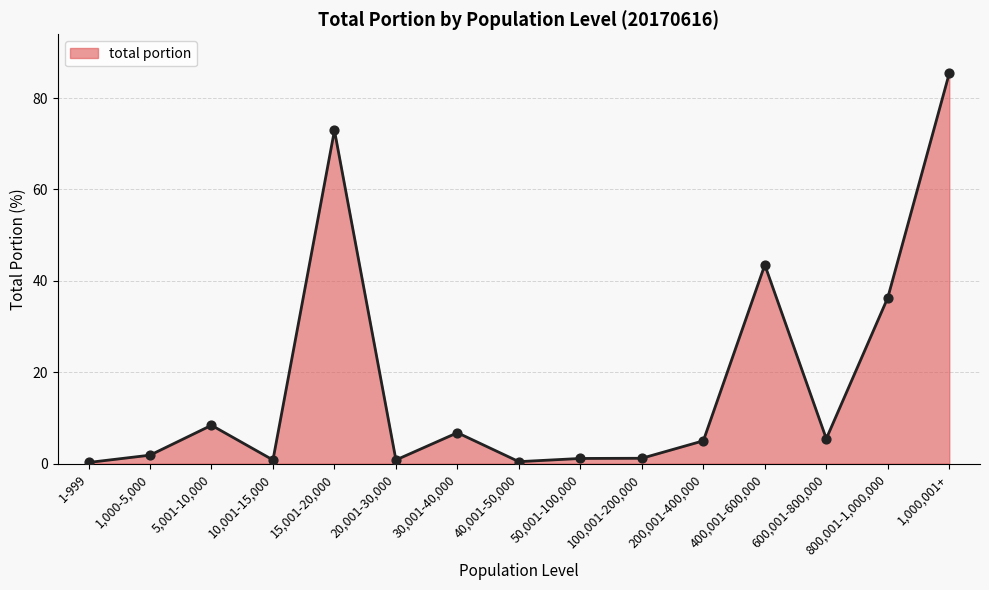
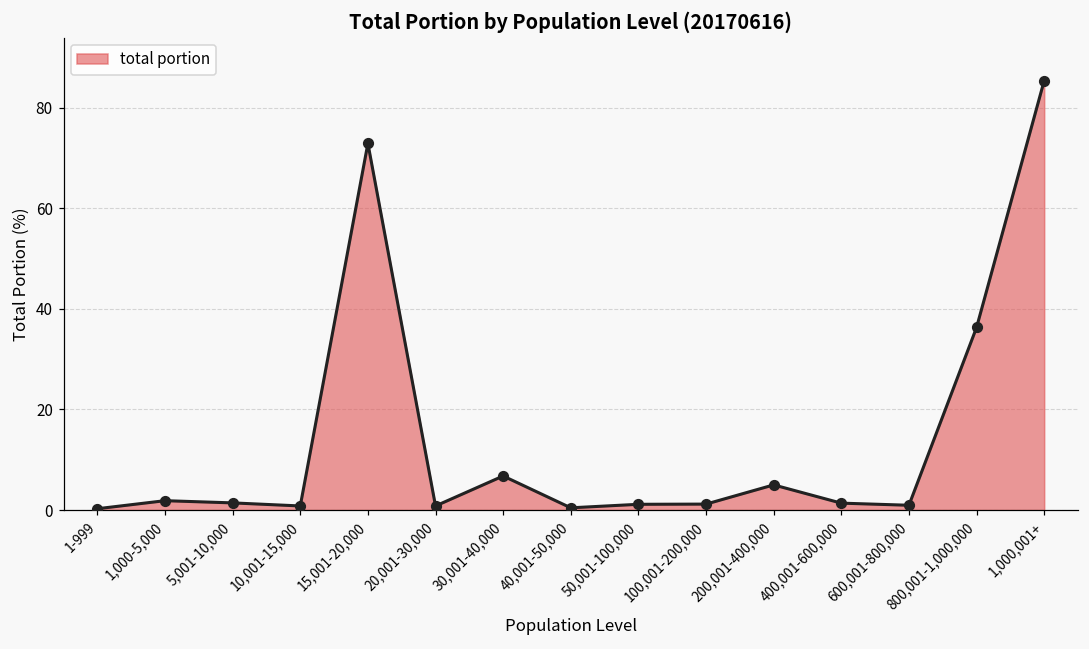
  {
    "1-999": 0,
    "1,000-5,000": 2,
-   "5,001-10,000": 8,
+   "5,001-10,000": 1,
    "10,001-15,000": 1,
    "15,001-20,000": 73,
    "20,001-30,000": 1,
    "30,001-40,000": 7,
    "40,001-50,000": 0,
    "50,001-100,000": 1,
    "100,001-200,000": 1,
    "200,001-400,000": 5,
-   "400,001-600,000": 43,
-   "600,001-800,000": 5,
+   "400,001-600,000": 1,
+   "600,001-800,000": 1,
    "800,001-1,000,000": 36,
    "1,000,001+": 85
  }
